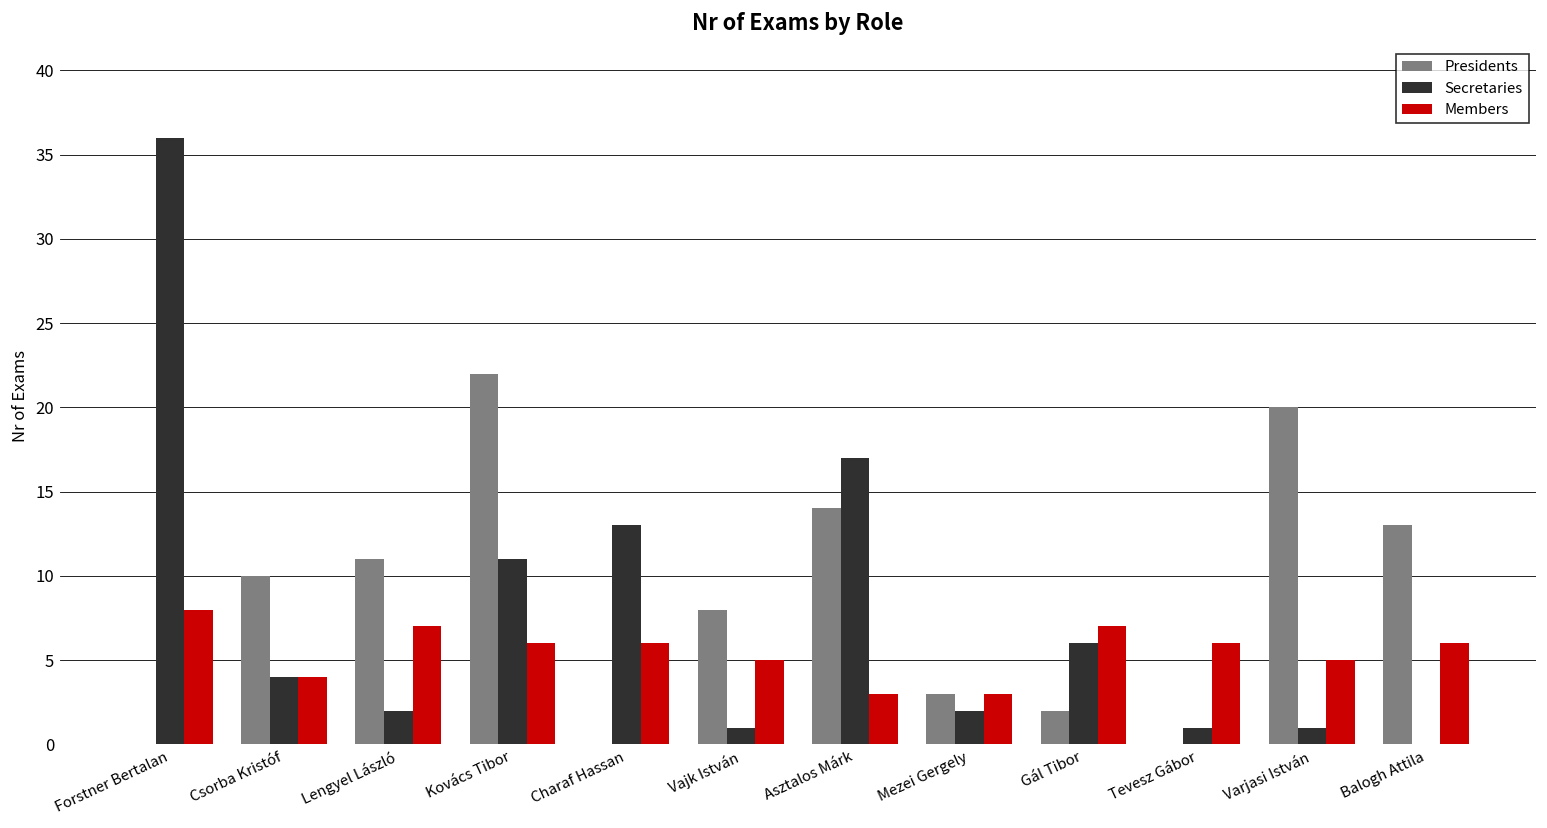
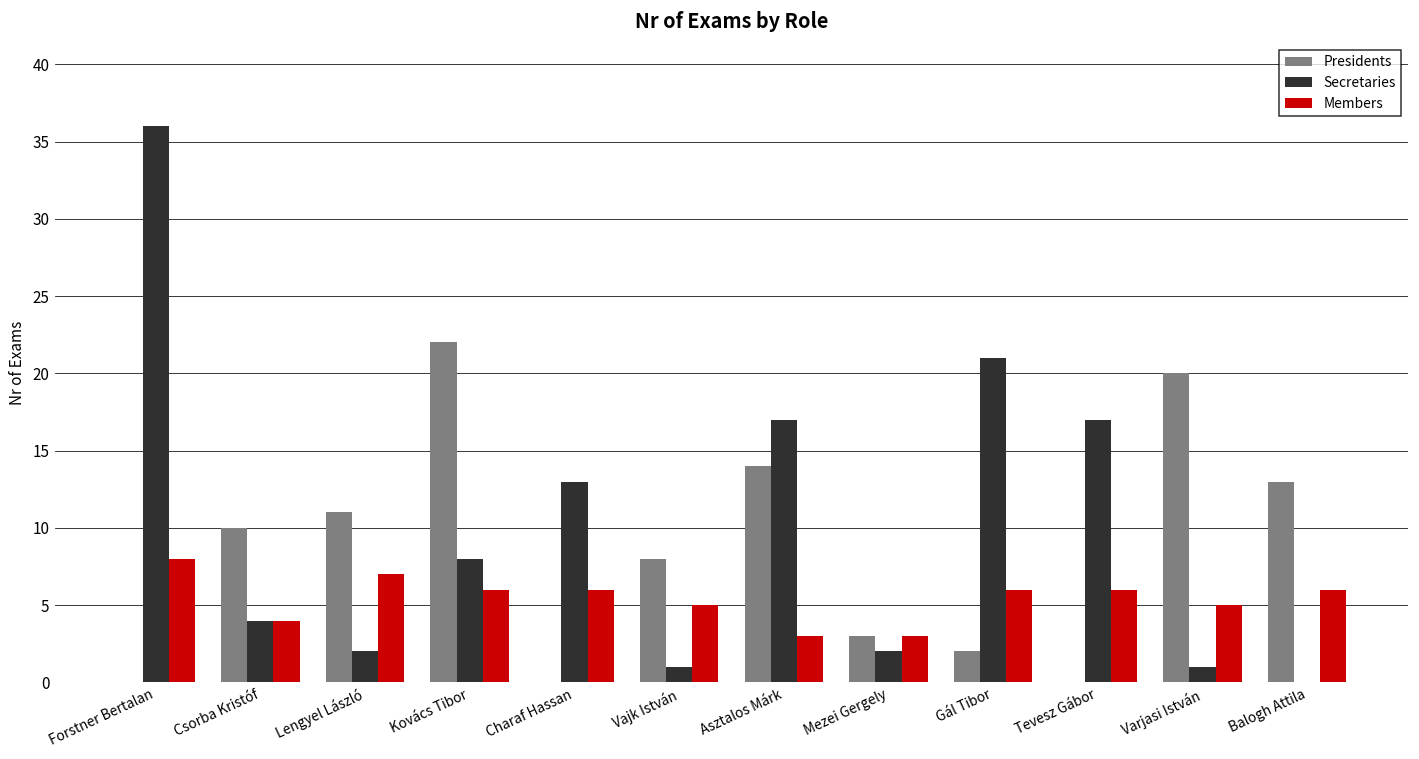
  {
    "Presidents": {
      "Forstner Bertalan": 0,
      "Csorba Kristóf": 10,
      "Lengyel László": 11,
      "Kovács Tibor": 22,
      "Charaf Hassan": 0,
      "Vajk István": 8,
      "Asztalos Márk": 14,
      "Mezei Gergely": 3,
      "Gál Tibor": 2,
      "Tevesz Gábor": 0,
      "Varjasi István": 20,
      "Balogh Attila": 13
    },
    "Secretaries": {
      "Forstner Bertalan": 36,
      "Csorba Kristóf": 4,
      "Lengyel László": 2,
-     "Kovács Tibor": 11,
+     "Kovács Tibor": 8,
      "Charaf Hassan": 13,
      "Vajk István": 1,
      "Asztalos Márk": 17,
      "Mezei Gergely": 2,
-     "Gál Tibor": 6,
-     "Tevesz Gábor": 1,
+     "Gál Tibor": 21,
+     "Tevesz Gábor": 17,
      "Varjasi István": 1,
      "Balogh Attila": 0
    },
    "Members": {
      "Forstner Bertalan": 8,
      "Csorba Kristóf": 4,
      "Lengyel László": 7,
      "Kovács Tibor": 6,
      "Charaf Hassan": 6,
      "Vajk István": 5,
      "Asztalos Márk": 3,
      "Mezei Gergely": 3,
-     "Gál Tibor": 7,
+     "Gál Tibor": 6,
      "Tevesz Gábor": 6,
      "Varjasi István": 5,
      "Balogh Attila": 6
    }
  }
